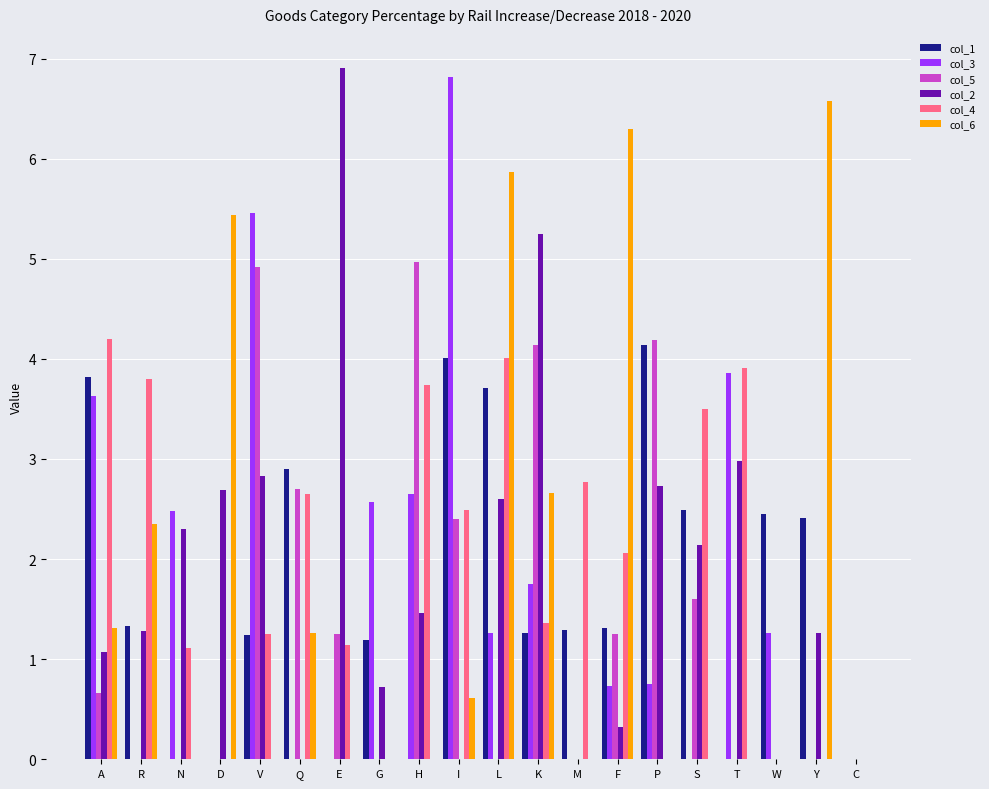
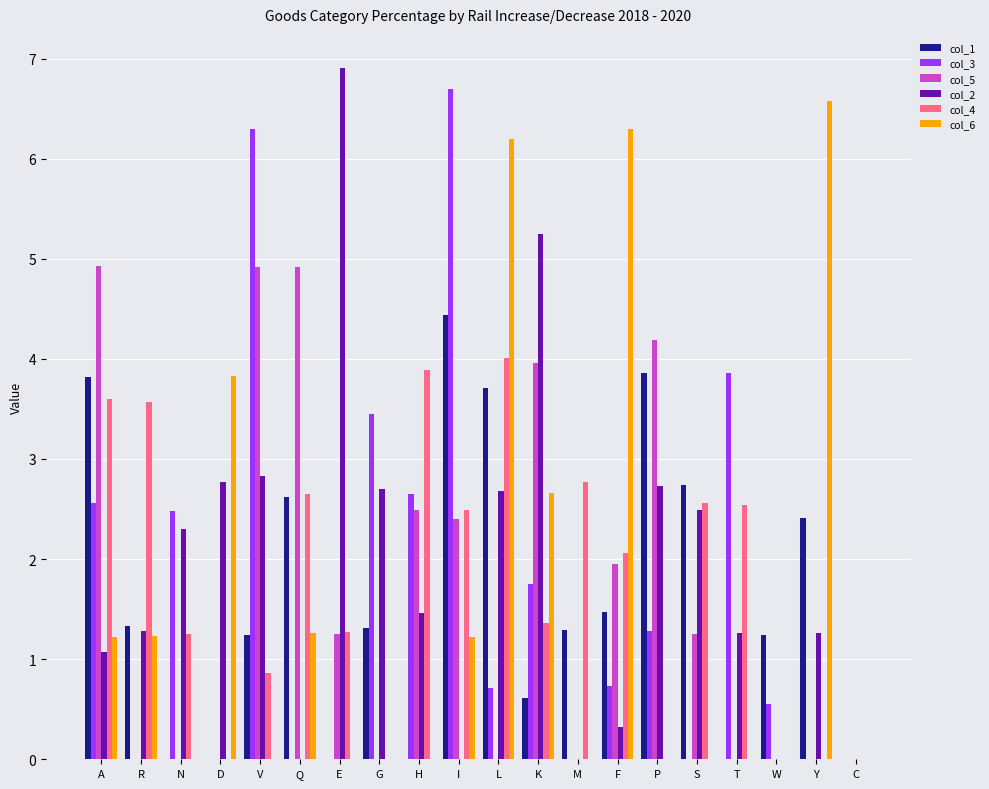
  {
    "col_1": {
      "A": 3.82,
      "R": 1.33,
      "N": 0.00,
      "D": 0.00,
      "V": 1.24,
-     "Q": 2.90,
+     "Q": 2.62,
      "E": 0.00,
-     "G": 1.19,
+     "G": 1.31,
      "H": 0.00,
-     "I": 4.01,
+     "I": 4.44,
      "L": 3.71,
-     "K": 1.26,
+     "K": 0.61,
      "M": 1.29,
-     "F": 1.31,
-     "P": 4.13,
-     "S": 2.49,
+     "F": 1.47,
+     "P": 3.86,
+     "S": 2.75,
      "T": 0.00,
-     "W": 2.45,
+     "W": 1.24,
      "Y": 2.41,
      "C": 0.00
    },
    "col_3": {
-     "A": 3.63,
+     "A": 2.56,
      "R": 0.00,
      "N": 2.48,
      "D": 0.00,
-     "V": 5.46,
+     "V": 6.30,
      "Q": 0.00,
      "E": 0.00,
-     "G": 2.57,
+     "G": 3.45,
      "H": 2.65,
-     "I": 6.81,
-     "L": 1.26,
+     "I": 6.70,
+     "L": 0.71,
      "K": 1.75,
      "M": 0.00,
      "F": 0.73,
-     "P": 0.75,
+     "P": 1.28,
      "S": 0.00,
      "T": 3.86,
-     "W": 1.26,
+     "W": 0.55,
      "Y": 0.00,
      "C": 0.00
    },
    "col_5": {
-     "A": 0.66,
+     "A": 4.93,
      "R": 0.00,
      "N": 0.00,
      "D": 0.00,
      "V": 4.91,
-     "Q": 2.70,
+     "Q": 4.92,
      "E": 1.25,
      "G": 0.00,
-     "H": 4.97,
+     "H": 2.49,
      "I": 2.40,
      "L": 0.00,
-     "K": 4.14,
+     "K": 3.96,
      "M": 0.00,
-     "F": 1.25,
+     "F": 1.95,
      "P": 4.19,
-     "S": 1.60,
+     "S": 1.25,
      "T": 0.00,
      "W": 0.00,
      "Y": 0.00,
      "C": 0.00
    },
    "col_2": {
      "A": 1.07,
      "R": 1.28,
      "N": 2.30,
-     "D": 2.69,
+     "D": 2.77,
      "V": 2.83,
      "Q": 0.00,
      "E": 6.90,
-     "G": 0.73,
+     "G": 2.71,
      "H": 1.46,
      "I": 0.00,
-     "L": 2.60,
+     "L": 2.68,
      "K": 5.25,
      "M": 0.00,
      "F": 0.32,
      "P": 2.73,
-     "S": 2.14,
-     "T": 2.98,
+     "S": 2.49,
+     "T": 1.26,
      "W": 0.00,
      "Y": 1.26,
      "C": 0.00
    },
    "col_4": {
-     "A": 4.20,
-     "R": 3.80,
-     "N": 1.11,
+     "A": 3.60,
+     "R": 3.57,
+     "N": 1.25,
      "D": 0.00,
-     "V": 1.25,
+     "V": 0.86,
      "Q": 2.65,
-     "E": 1.14,
+     "E": 1.27,
      "G": 0.00,
-     "H": 3.73,
+     "H": 3.89,
      "I": 2.49,
      "L": 4.01,
      "K": 1.37,
      "M": 2.77,
      "F": 2.06,
      "P": 0.00,
-     "S": 3.50,
-     "T": 3.91,
+     "S": 2.56,
+     "T": 2.54,
      "W": 0.00,
      "Y": 0.00,
      "C": 0.00
    },
    "col_6": {
-     "A": 1.31,
-     "R": 2.35,
+     "A": 1.22,
+     "R": 1.23,
      "N": 0.00,
-     "D": 5.44,
+     "D": 3.83,
      "V": 0.00,
      "Q": 1.26,
      "E": 0.00,
      "G": 0.00,
      "H": 0.00,
-     "I": 0.61,
-     "L": 5.87,
+     "I": 1.23,
+     "L": 6.19,
      "K": 2.66,
      "M": 0.00,
      "F": 6.29,
      "P": 0.00,
      "S": 0.00,
      "T": 0.00,
      "W": 0.00,
      "Y": 6.58,
      "C": 0.00
    }
  }
